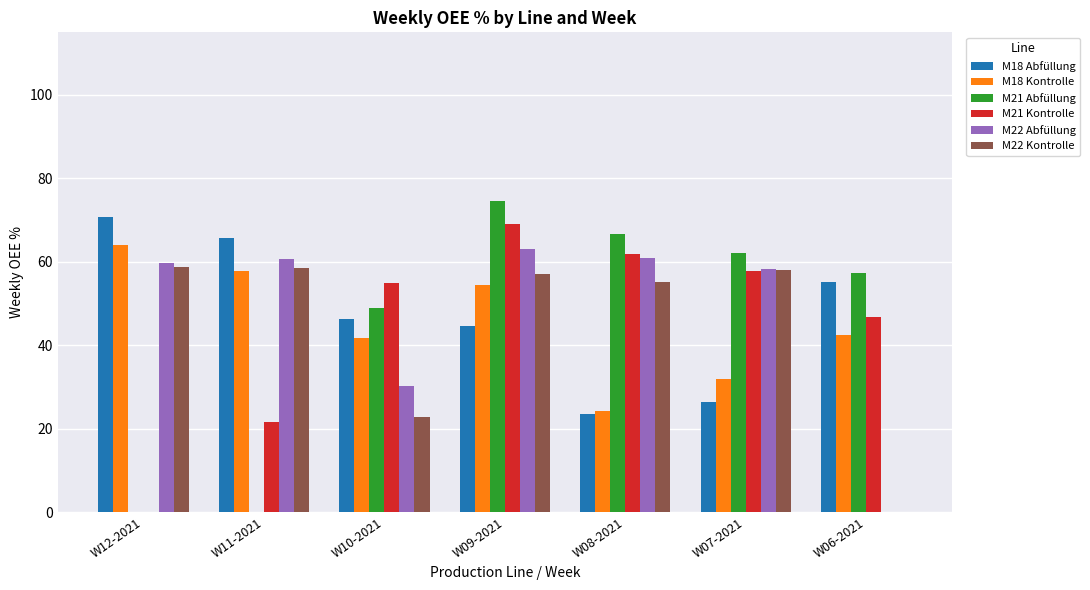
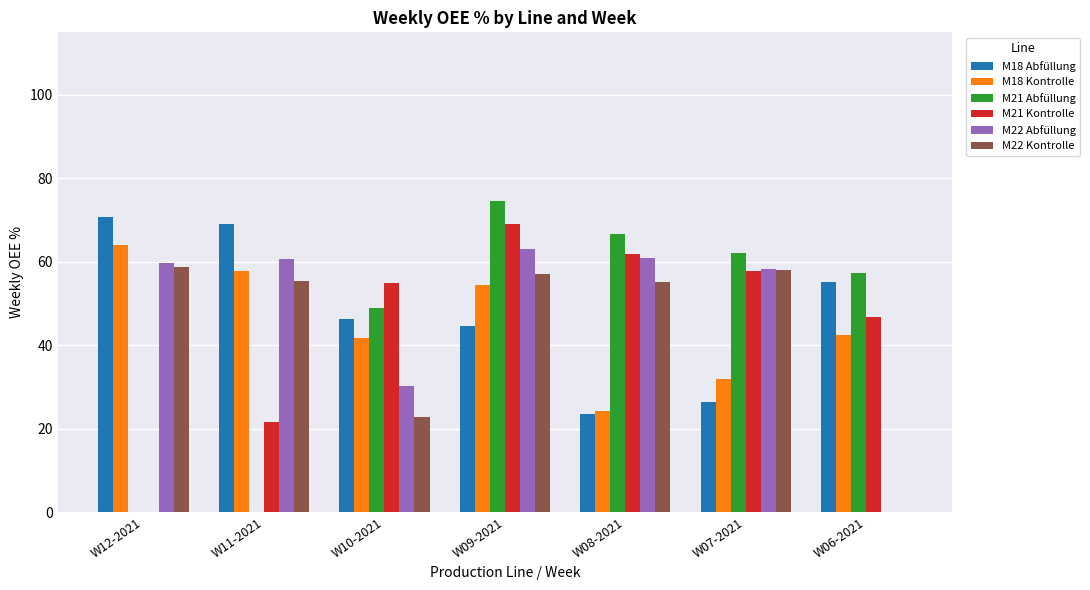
  {
    "M18 Abfüllung": {
      "W12-2021": 71,
-     "W11-2021": 66,
+     "W11-2021": 69,
      "W10-2021": 46,
      "W09-2021": 45,
      "W08-2021": 24,
      "W07-2021": 26,
      "W06-2021": 55
    },
    "M18 Kontrolle": {
      "W12-2021": 64,
      "W11-2021": 58,
      "W10-2021": 42,
      "W09-2021": 54,
      "W08-2021": 24,
      "W07-2021": 32,
      "W06-2021": 42
    },
    "M21 Abfüllung": {
      "W12-2021": 0,
      "W11-2021": 0,
      "W10-2021": 49,
      "W09-2021": 75,
      "W08-2021": 67,
      "W07-2021": 62,
      "W06-2021": 57
    },
    "M21 Kontrolle": {
      "W12-2021": 0,
      "W11-2021": 22,
      "W10-2021": 55,
      "W09-2021": 69,
      "W08-2021": 62,
      "W07-2021": 58,
      "W06-2021": 47
    },
    "M22 Abfüllung": {
      "W12-2021": 60,
      "W11-2021": 61,
      "W10-2021": 30,
      "W09-2021": 63,
      "W08-2021": 61,
      "W07-2021": 58,
      "W06-2021": 0
    },
    "M22 Kontrolle": {
      "W12-2021": 59,
-     "W11-2021": 59,
+     "W11-2021": 55,
      "W10-2021": 23,
      "W09-2021": 57,
      "W08-2021": 55,
      "W07-2021": 58,
      "W06-2021": 0
    }
  }
